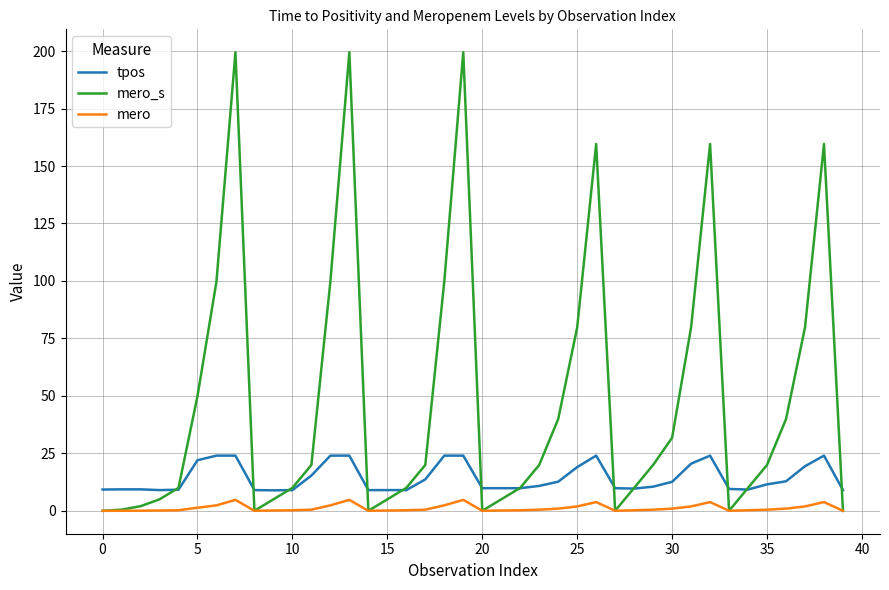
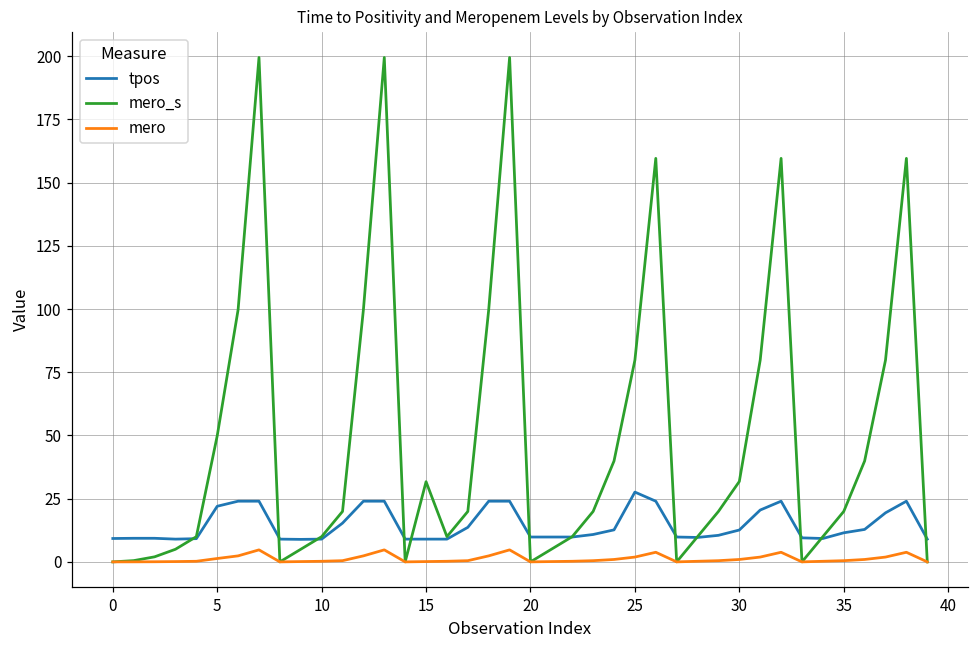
  {
    "tpos": {
      "0": 9,
      "5": 22,
      "15": 9,
      "20": 10,
-     "25": 19,
+     "25": 28,
      "30": 13,
      "35": 12
    },
    "mero_s": {
      "5": 50,
-     "15": 5,
+     "15": 32,
      "25": 80,
      "30": 32,
      "35": 20
    },
    "mero": {
      "5": 1,
      "10": 0,
      "15": 0,
      "25": 2,
      "30": 1,
      "35": 0
    }
  }
